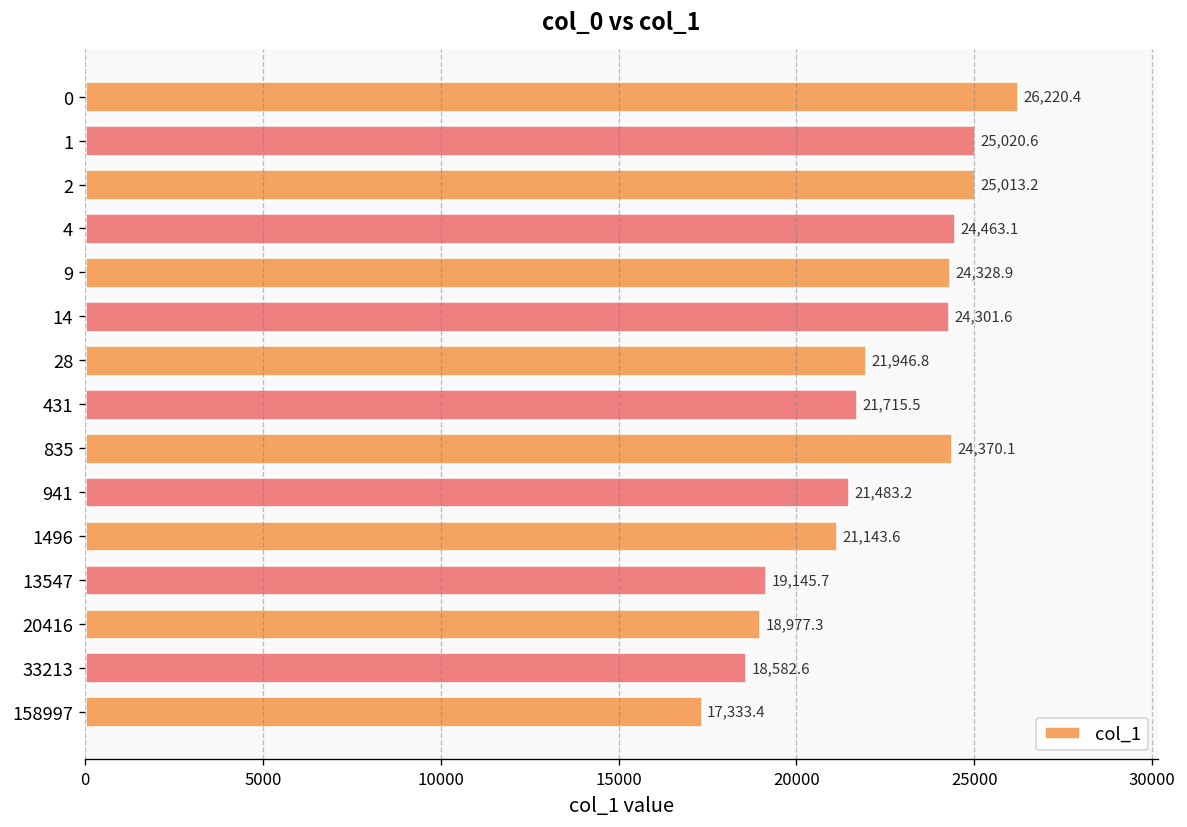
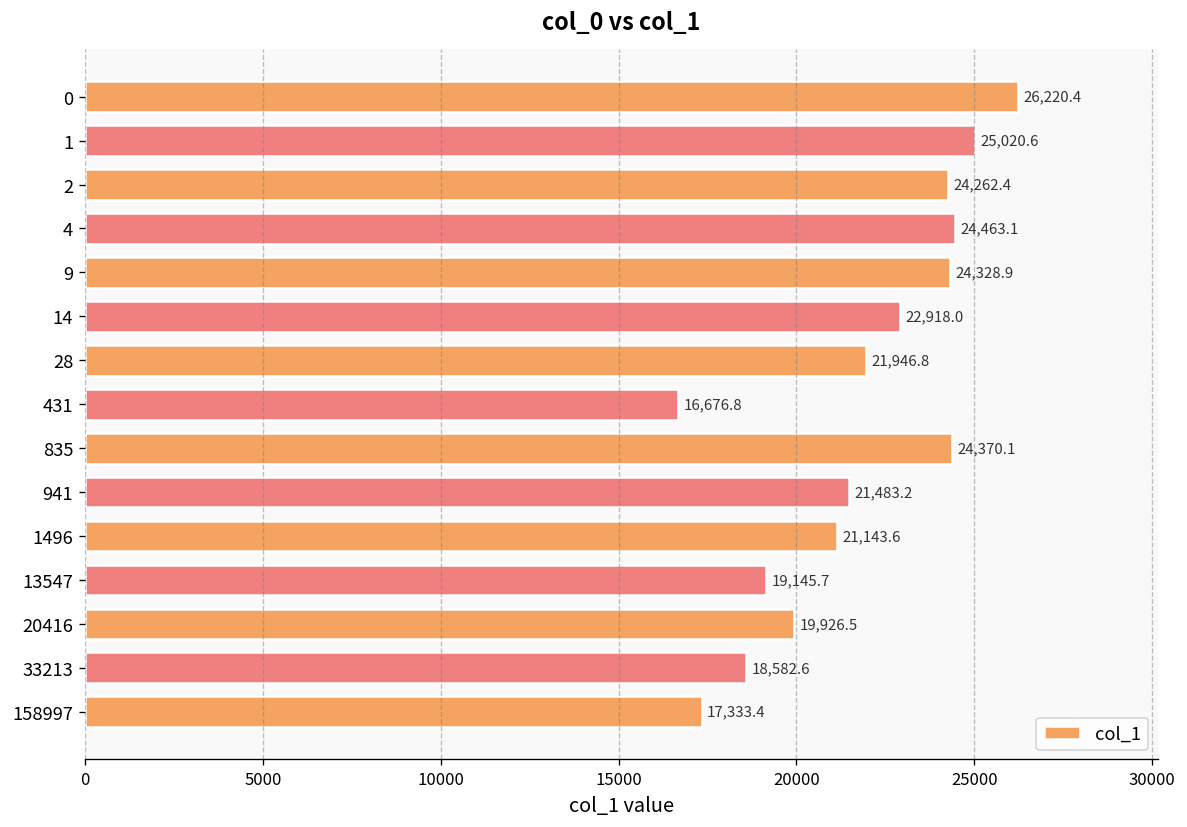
  {
    "0": "26,220.4",
    "1": "25,020.6",
-   "2": "25,013.2",
+   "2": "24,262.4",
    "4": "24,463.1",
    "9": "24,328.9",
-   "14": "24,301.6",
+   "14": "22,918.0",
    "28": "21,946.8",
-   "431": "21,715.5",
+   "431": "16,676.8",
    "835": "24,370.1",
    "941": "21,483.2",
    "1496": "21,143.6",
    "13547": "19,145.7",
-   "20416": "18,977.3",
+   "20416": "19,926.5",
    "33213": "18,582.6",
    "158997": "17,333.4"
  }
